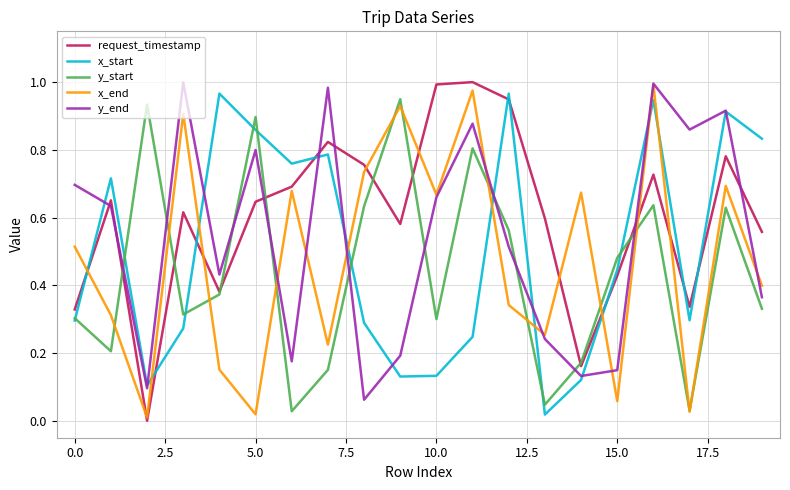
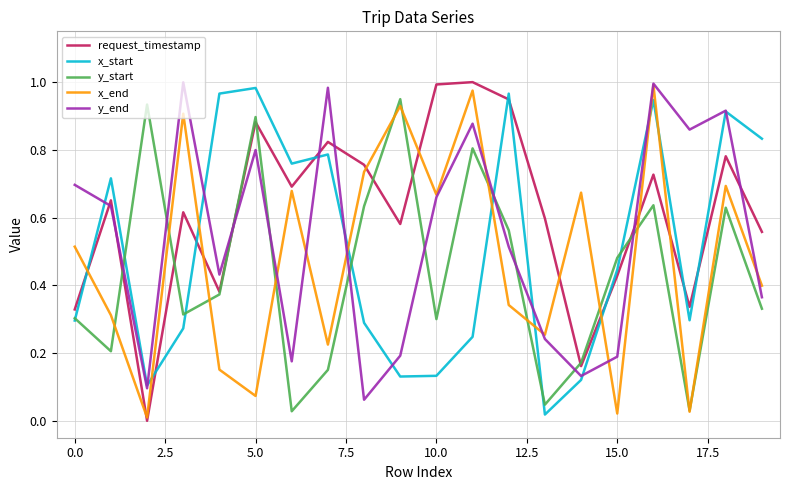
  {
    "request_timestamp": {
      "0.0": 0.33,
-     "5.0": 0.65,
+     "5.0": 0.88,
      "10.0": 0.99,
      "15.0": 0.43
    },
    "x_start": {
-     "5.0": 0.86,
+     "5.0": 0.98,
      "10.0": 0.13,
      "15.0": 0.45
    },
    "y_start": {
      "5.0": 0.90,
      "10.0": 0.30,
      "15.0": 0.48
    },
    "x_end": {
      "0.0": 0.51,
-     "5.0": 0.02,
-     "15.0": 0.06
+     "5.0": 0.07,
+     "15.0": 0.02
    },
    "y_end": {
      "0.0": 0.70,
      "5.0": 0.80,
-     "15.0": 0.15
+     "15.0": 0.19
    }
  }
